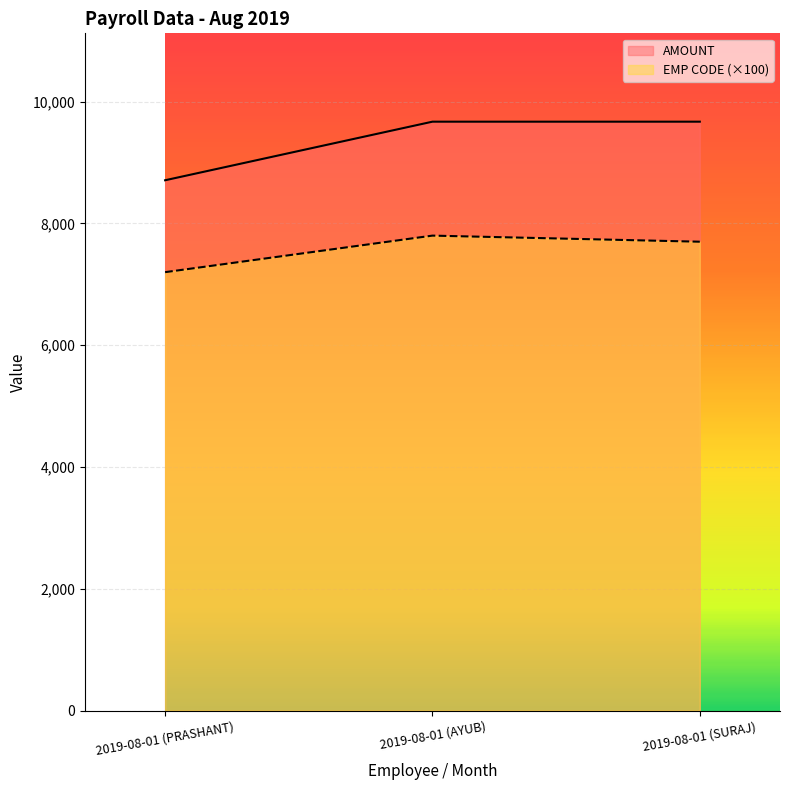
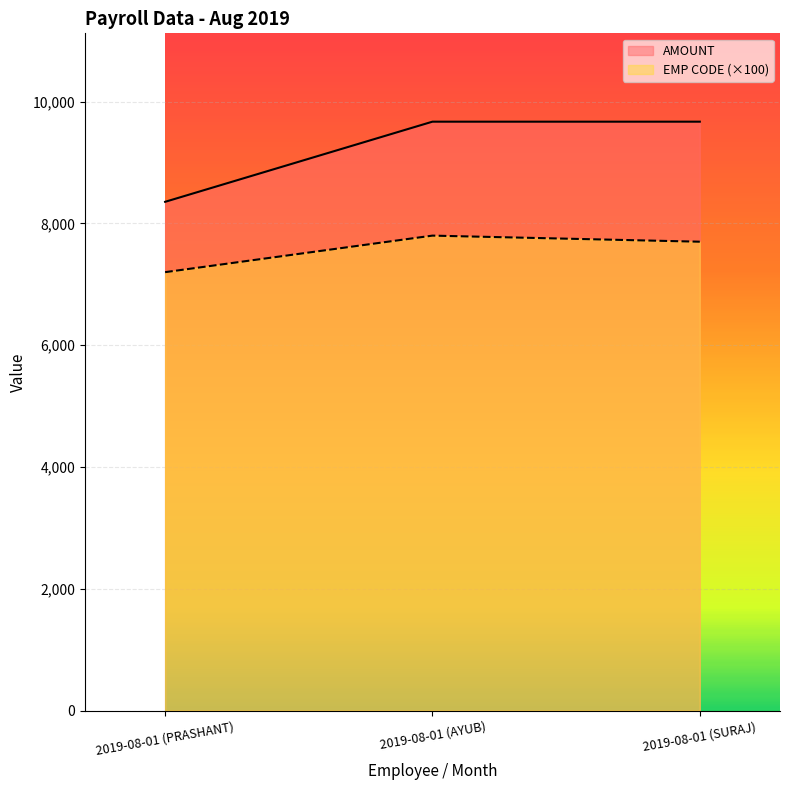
  {
    "AMOUNT": {
-     "2019-08-01 (PRASHANT)": "8,700",
+     "2019-08-01 (PRASHANT)": "8,400",
      "2019-08-01 (AYUB)": "9,700",
      "2019-08-01 (SURAJ)": "9,700"
    },
    "EMP CODE (×100)": {
      "2019-08-01 (PRASHANT)": "7,200",
      "2019-08-01 (AYUB)": "7,800",
      "2019-08-01 (SURAJ)": "7,700"
    }
  }
